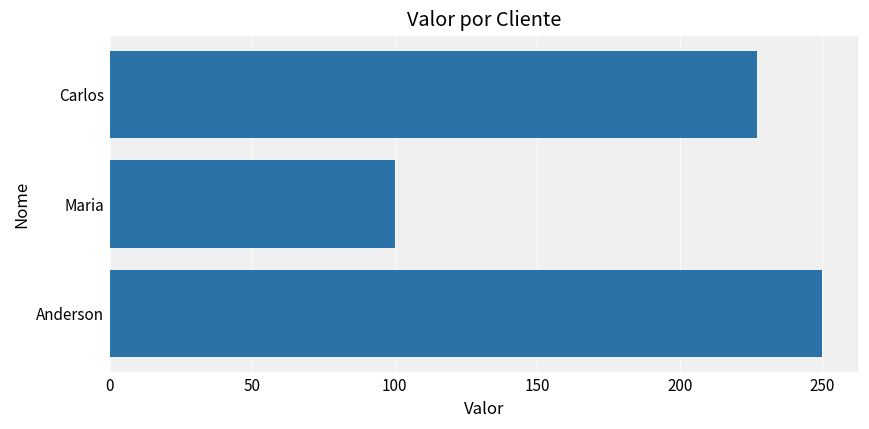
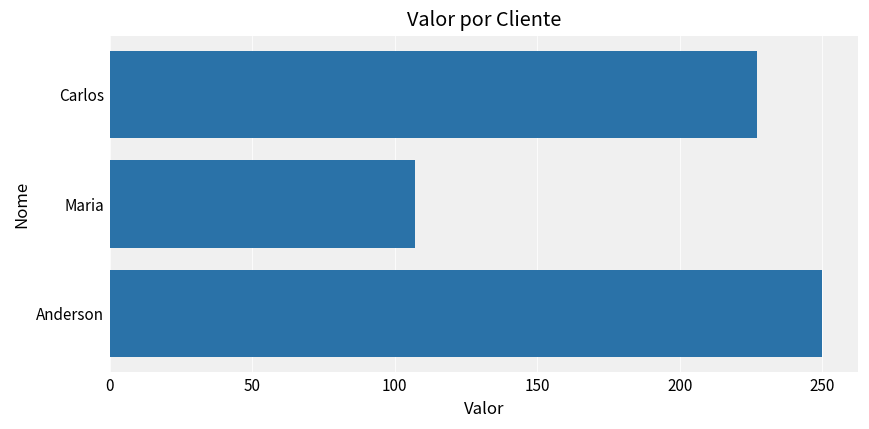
  {
    "Carlos": 227,
-   "Maria": 100,
+   "Maria": 107,
    "Anderson": 250
  }
